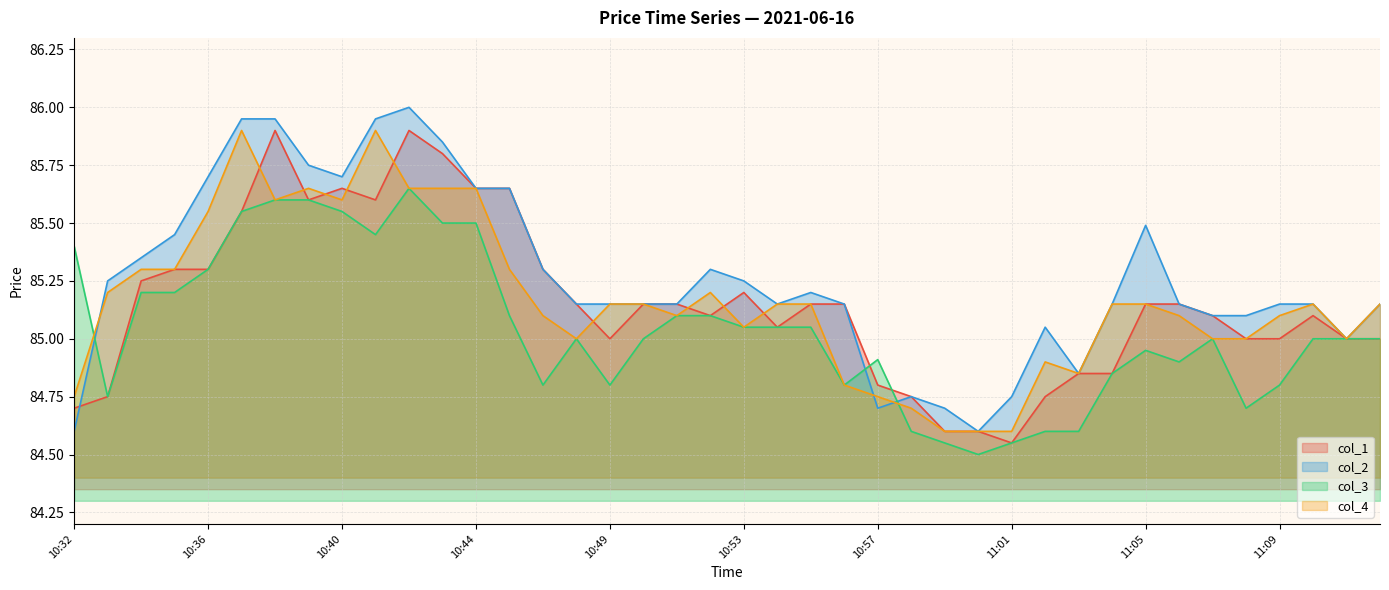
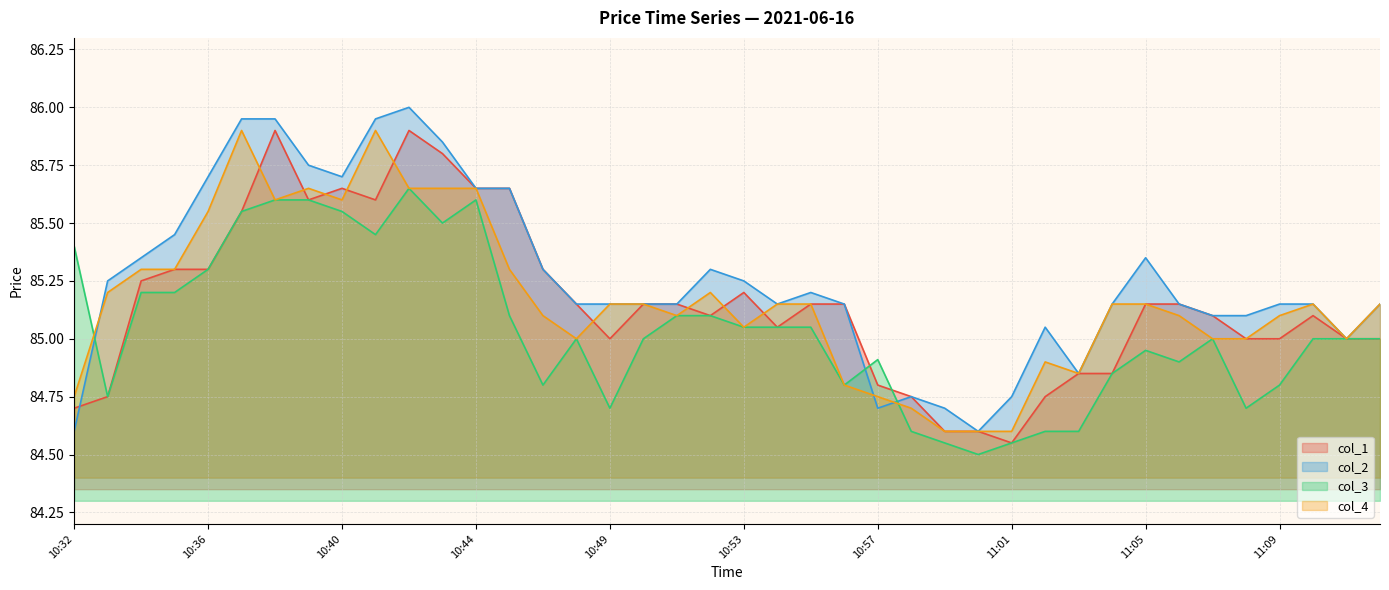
  {
    "col_2": {
      "10:32": 84.60,
      "10:36": 85.70,
      "10:40": 85.70,
      "10:53": 85.25,
      "10:57": 84.70,
      "11:01": 84.75,
-     "11:05": 85.49,
+     "11:05": 85.35,
      "11:09": 85.15
    },
    "col_3": {
      "10:32": 85.4,
      "10:40": 85.55,
-     "10:44": 85.5,
-     "10:49": 84.8,
+     "10:44": 85.6,
+     "10:49": 84.7,
      "10:57": 84.9,
      "11:05": 84.95,
      "11:09": 84.8
    }
  }
